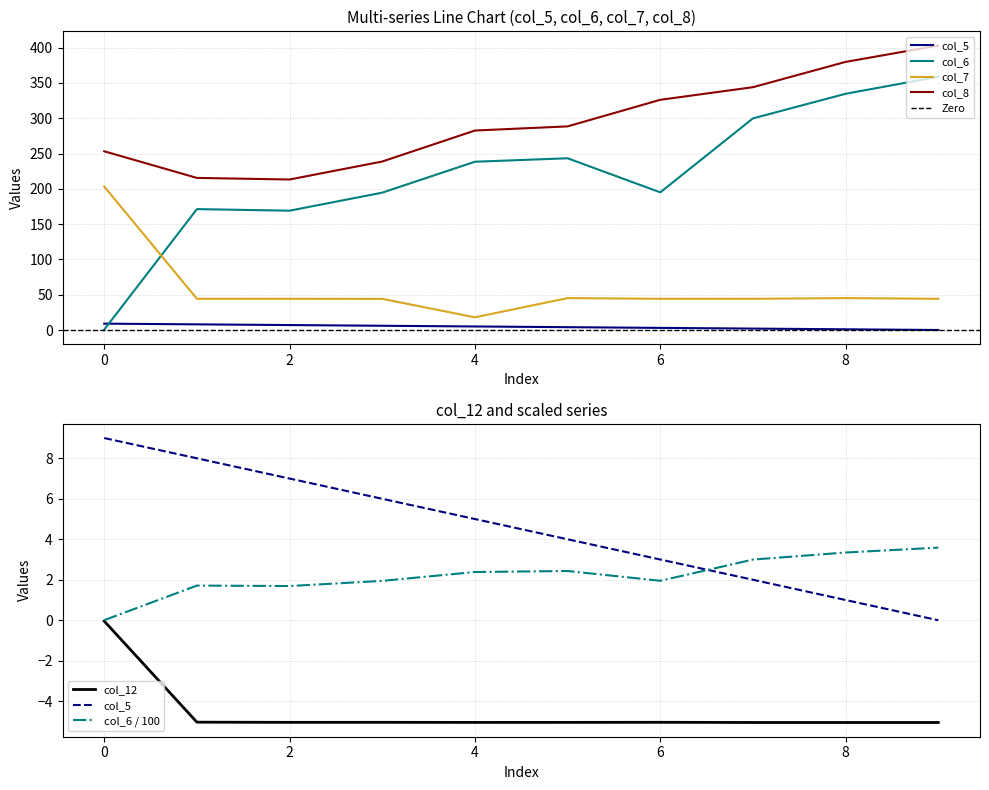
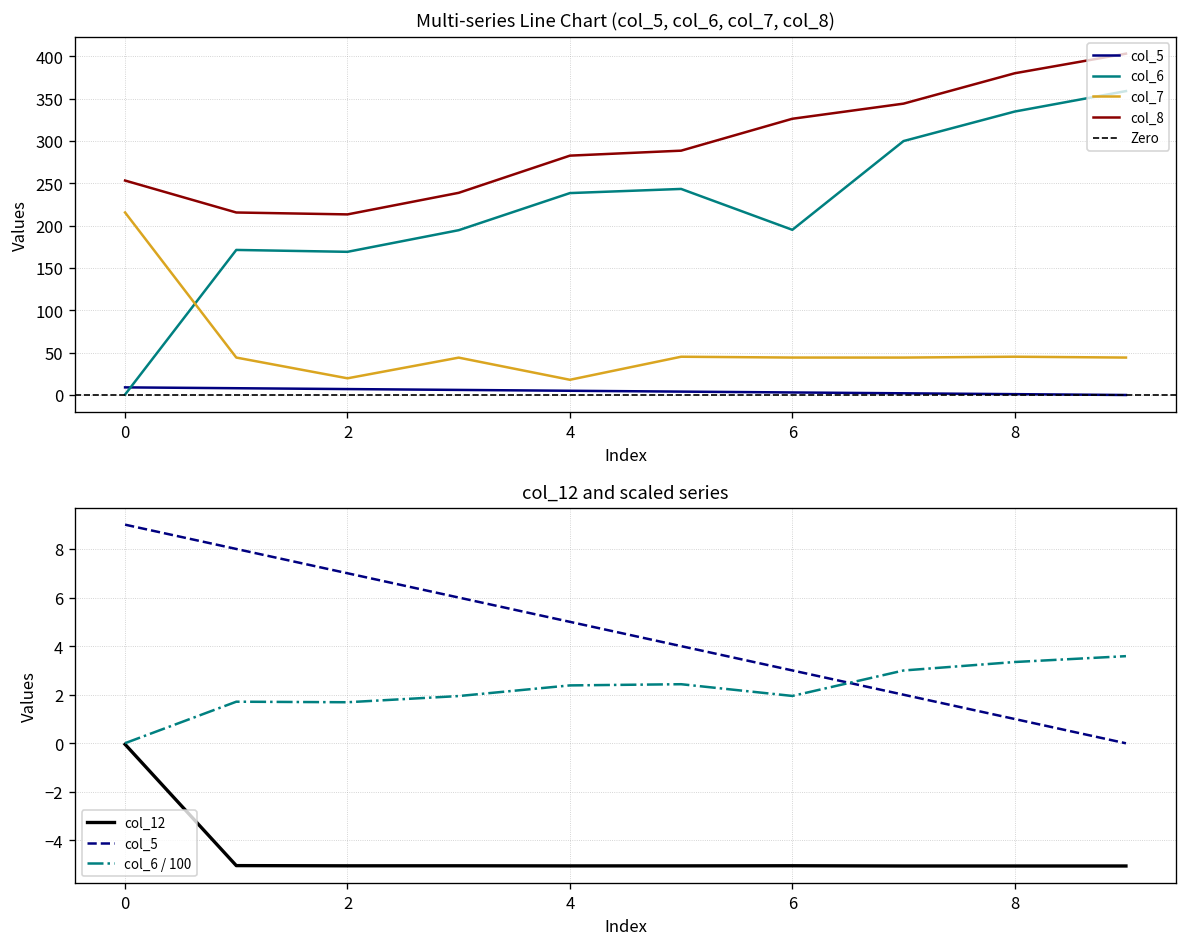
  {
    "Multi-series Line Chart (col_5, col_6, col_7, col_8)": {
      "col_5": {
        "0": 10,
        "2": 10,
        "4": 10,
        "6": 0,
        "8": 0
      },
      "col_6": {
        "0": 0,
        "2": 170,
        "4": 240,
        "6": 200,
        "8": 330
      },
      "col_7": {
-       "0": 200,
-       "2": 40,
+       "0": 220,
+       "2": 20,
        "4": 20,
        "6": 40,
        "8": 50
      },
      "col_8": {
        "0": 250,
        "2": 210,
        "4": 280,
        "6": 330,
        "8": 380
      }
    },
    "col_12 and scaled series": {
      "col_12": {
        "2": -5.0,
        "4": -5.0,
        "6": -5.0,
        "8": -5.1
      },
      "col_5": {
        "0": 9.0,
        "2": 7.0,
        "4": 5.0,
        "6": 3.0,
        "8": 1.0
      },
      "col_6 / 100": {
        "2": 1.7,
        "4": 2.4,
        "6": 2.0,
        "8": 3.3
      }
    }
  }
